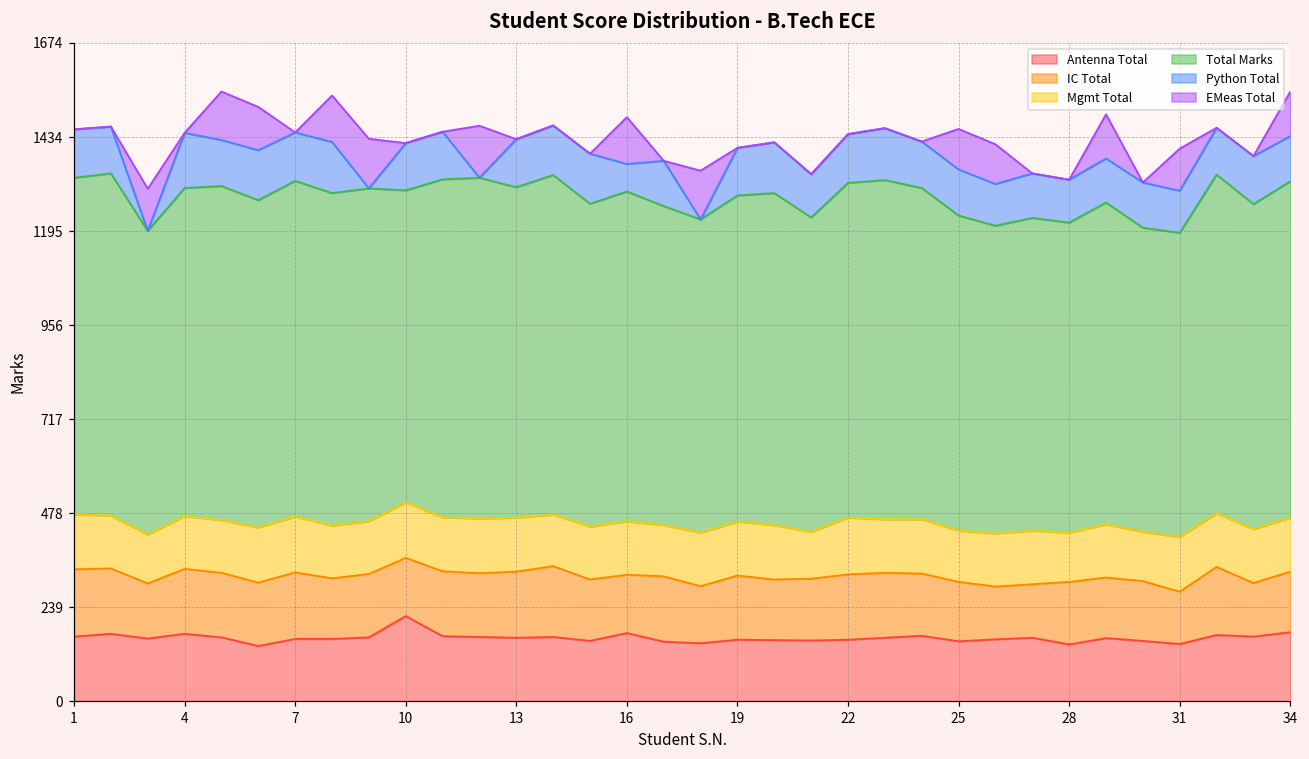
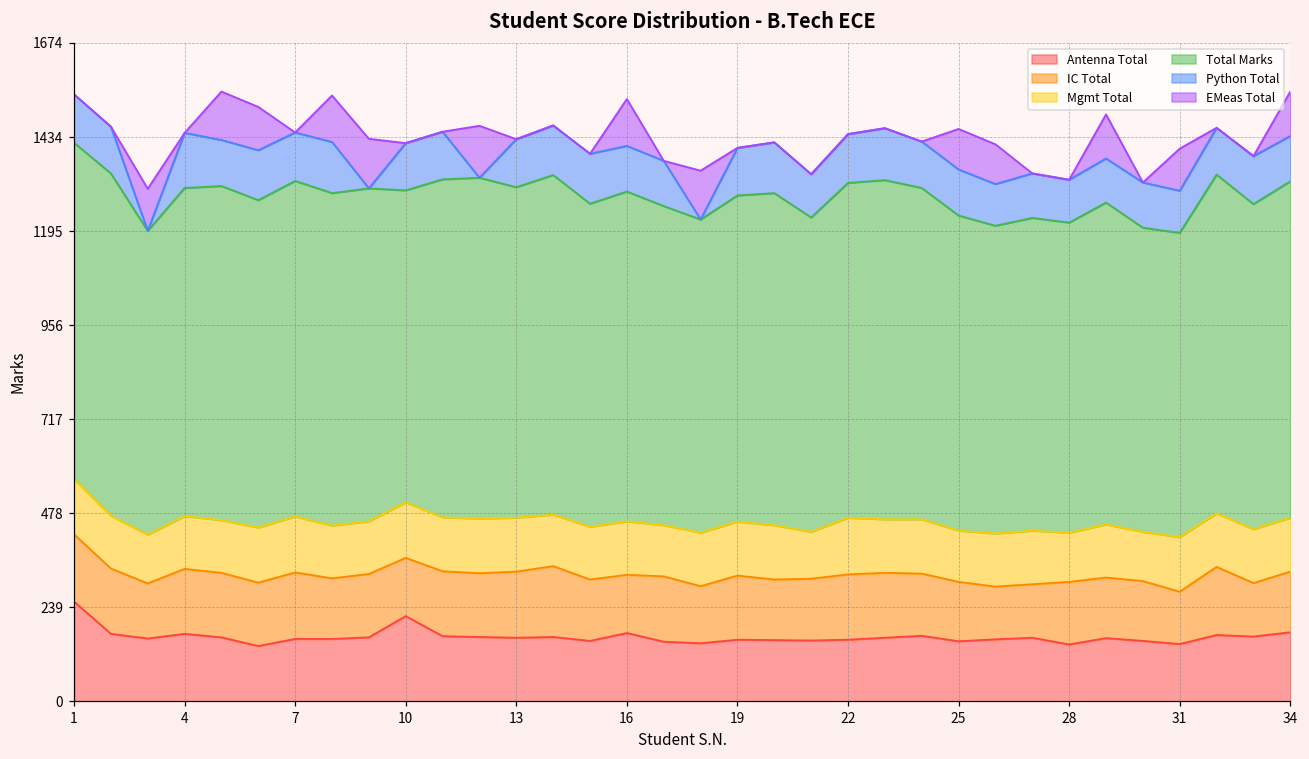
  {
    "Antenna Total": {
-     "1": 170,
+     "1": 250,
      "4": 170,
      "7": 160,
      "10": 220,
      "13": 160,
      "16": 170,
      "19": 160,
      "22": 160,
      "25": 150,
      "28": 150,
      "31": 150,
      "34": 180
    },
    "Total Marks": {
      "1": 860,
      "4": 830,
      "7": 850,
      "10": 790,
      "13": 840,
      "16": 840,
      "19": 830,
      "22": 850,
      "25": 800,
      "28": 790,
      "31": 770,
      "34": 860
    },
    "Python Total": {
-     "16": 70,
+     "16": 120,
      "25": 120,
      "31": 110,
      "34": 120
    },
    "EMeas Total": {
      "16": 120,
      "25": 100,
      "31": 110,
      "34": 110
    }
  }
